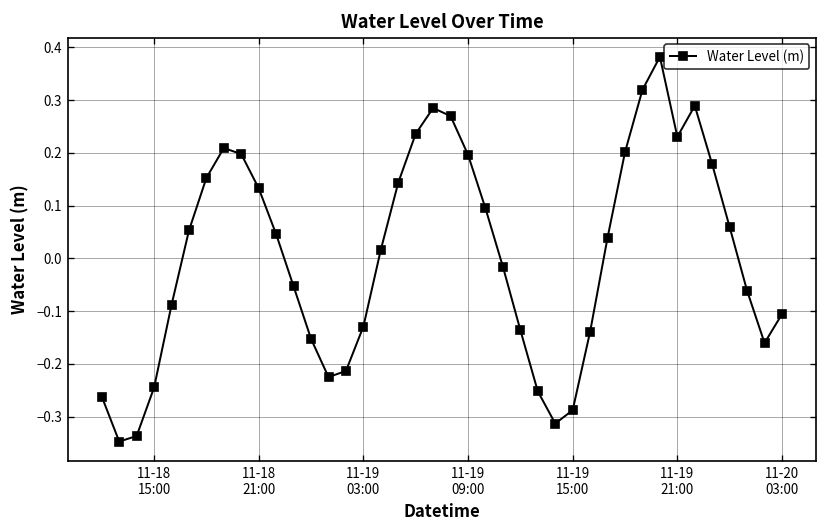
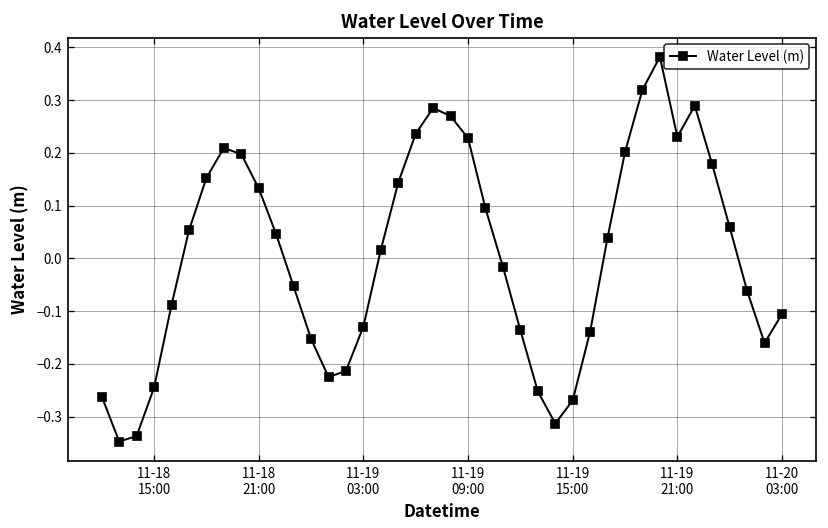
  {
    "11-18 15:00": -0.24,
    "11-18 21:00": 0.13,
    "11-19 03:00": -0.13,
-   "11-19 09:00": 0.20,
-   "11-19 15:00": -0.29,
+   "11-19 09:00": 0.23,
+   "11-19 15:00": -0.27,
    "11-19 21:00": 0.23,
    "11-20 03:00": -0.11
  }
